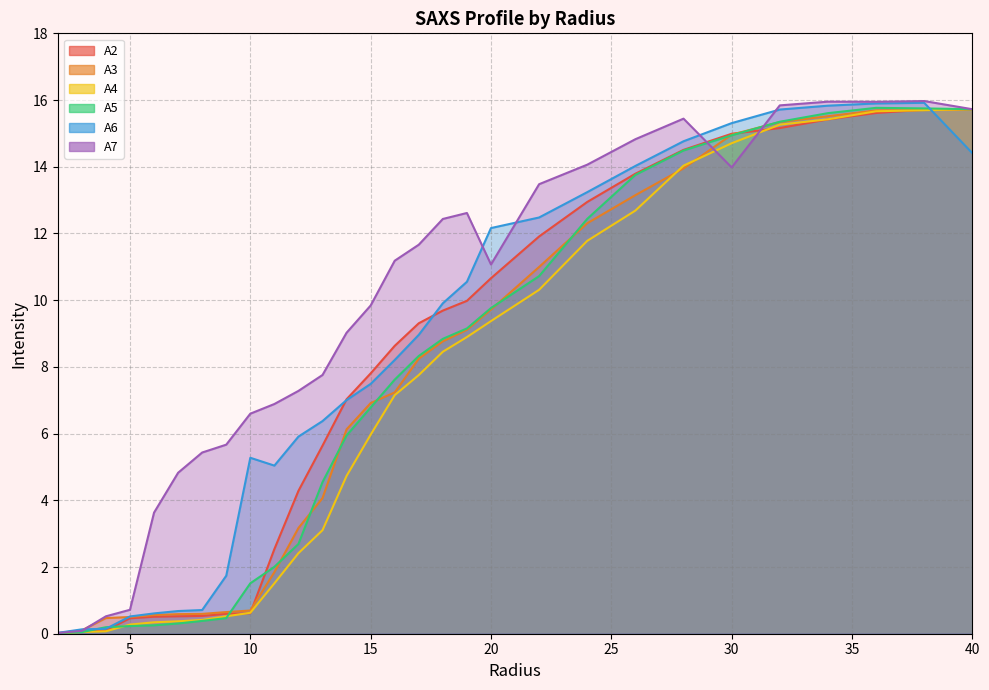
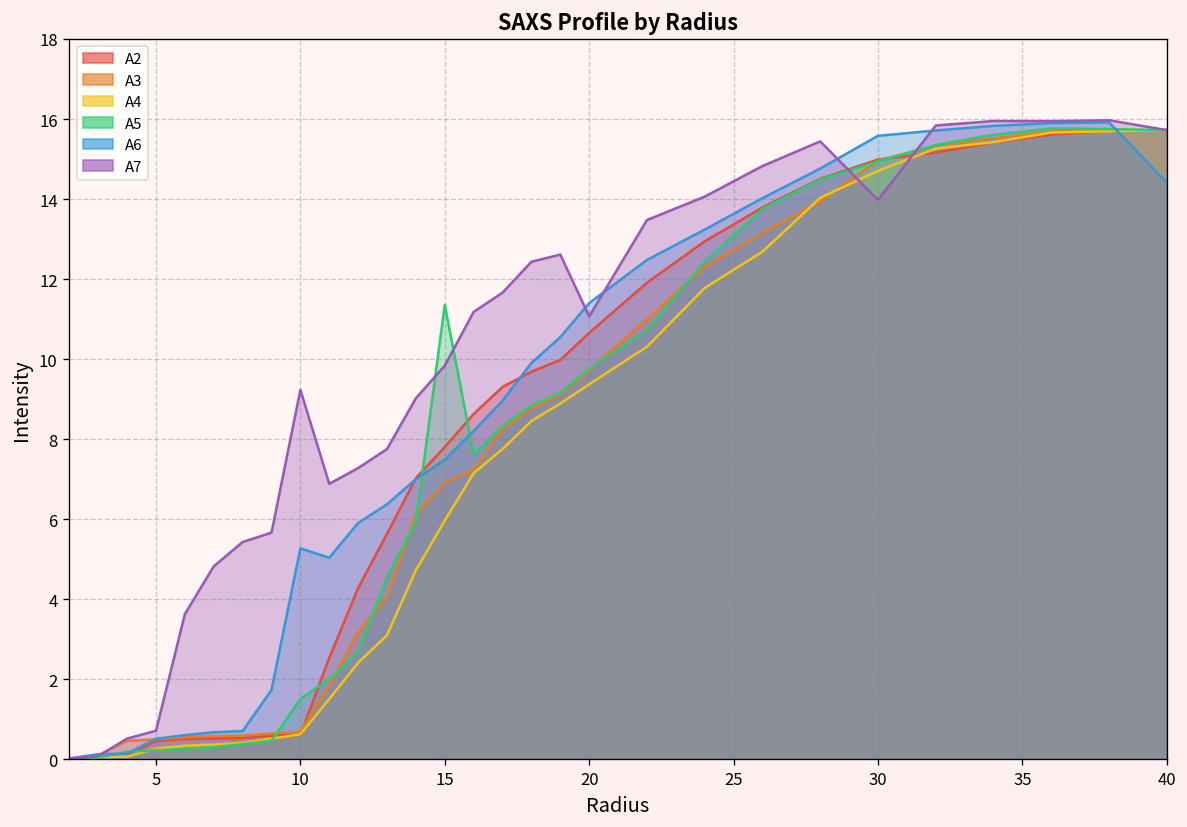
  {
    "A5": {
      "10": 1.5,
-     "15": 6.8
+     "15": 11.4
    },
    "A6": {
      "10": 5.3,
      "15": 7.5,
-     "20": 12.2,
-     "30": 15.3,
+     "20": 11.4,
+     "30": 15.6,
      "40": 14.4
    },
    "A7": {
      "5": 0.7,
-     "10": 6.6,
+     "10": 9.2,
      "15": 9.8,
      "20": 11.1,
      "30": 14.0
    }
  }
